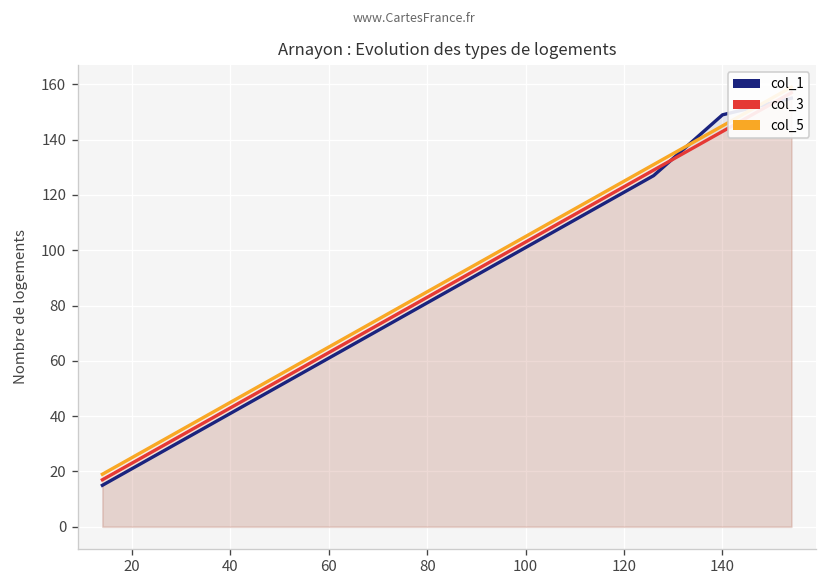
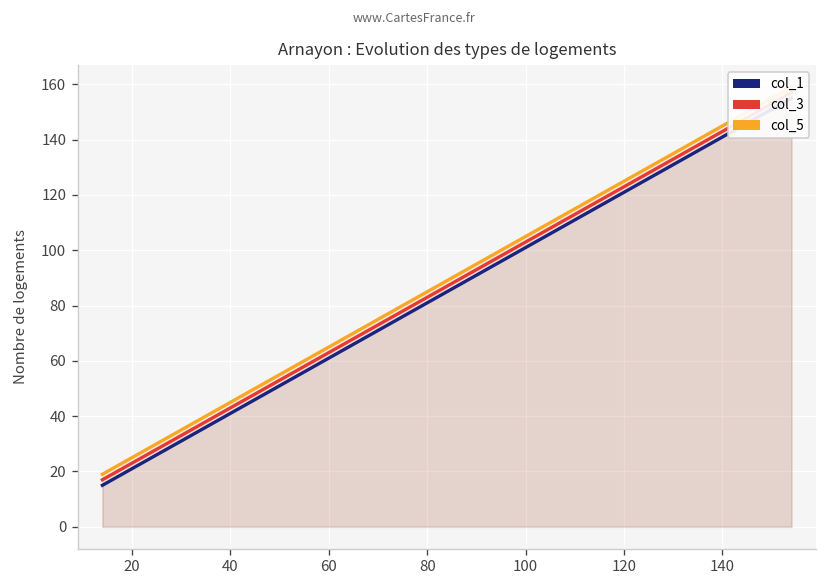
  {
    "col_1": {
-     "140": 149
+     "140": 141
    },
    "col_3": {
      "140": 143
    },
    "col_5": {
      "140": 145
    }
  }
